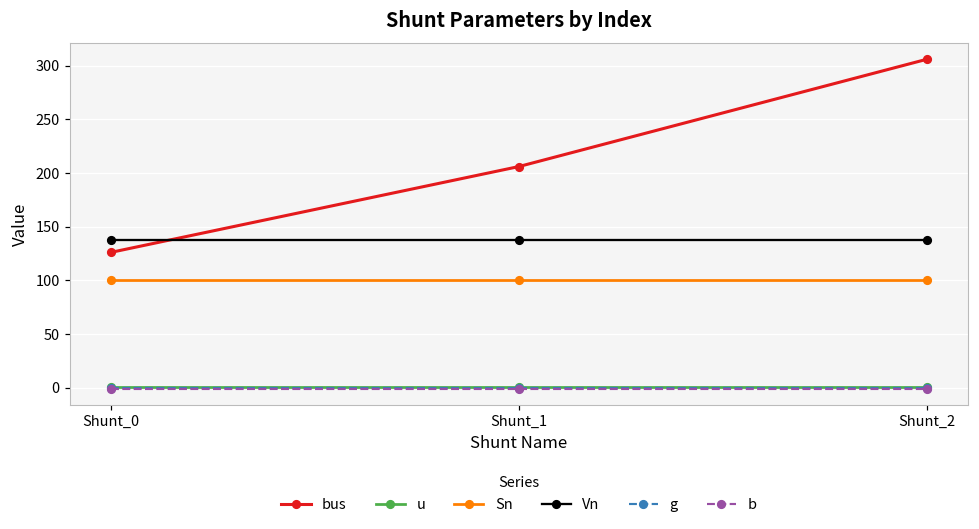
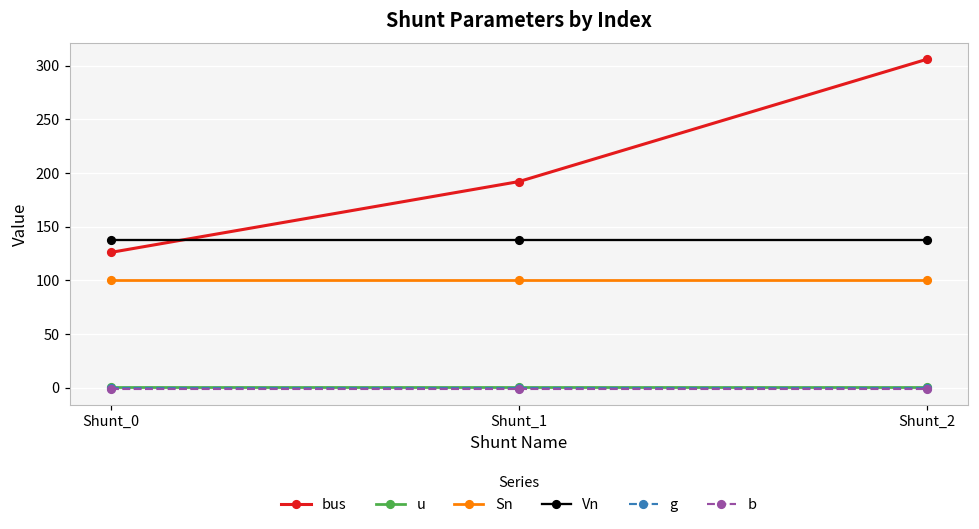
  {
    "bus": {
      "Shunt_0": 130,
-     "Shunt_1": 210,
+     "Shunt_1": 190,
      "Shunt_2": 310
    },
    "Sn": {
      "Shunt_0": 100,
      "Shunt_1": 100,
      "Shunt_2": 100
    },
    "Vn": {
      "Shunt_0": 140,
      "Shunt_1": 140,
      "Shunt_2": 140
    }
  }
